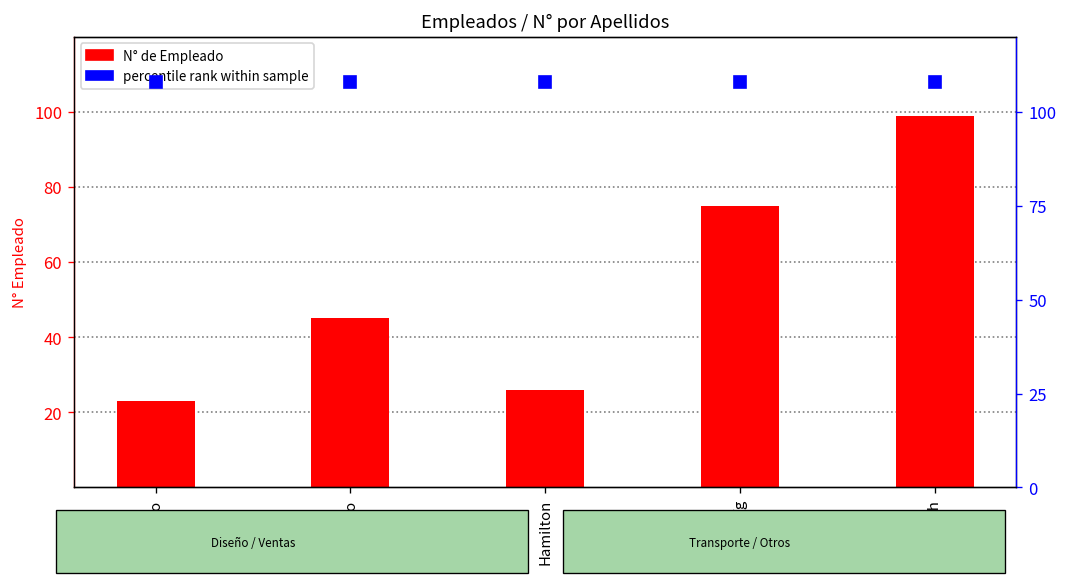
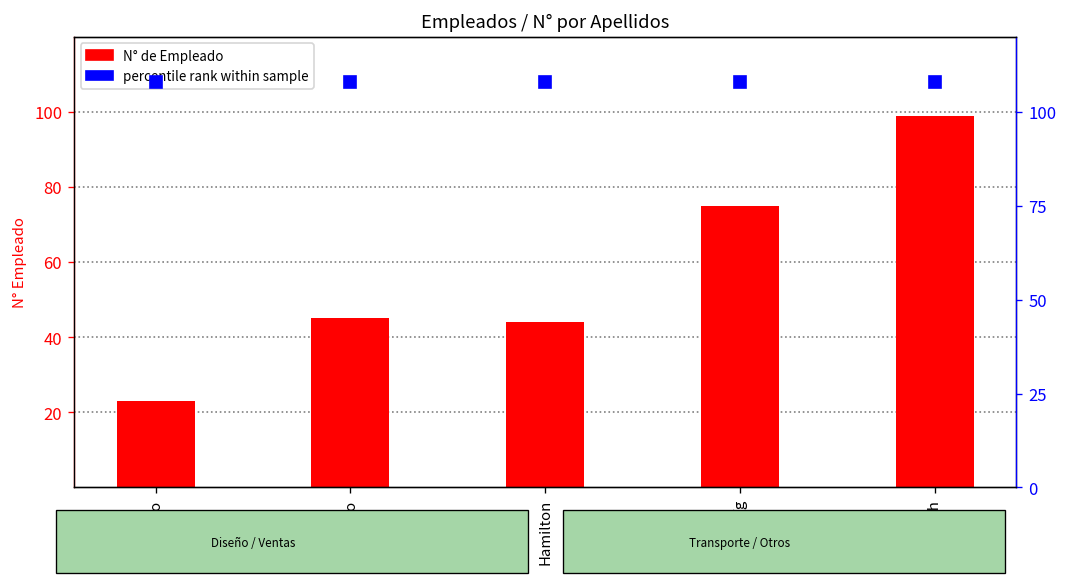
  {
    "N° de Empleado": {
-     "Hamilton": 26,
+     "Hamilton": 44,
      "gsdgsfg": 75,
      "fdhgfsdh": 99
    }
  }
